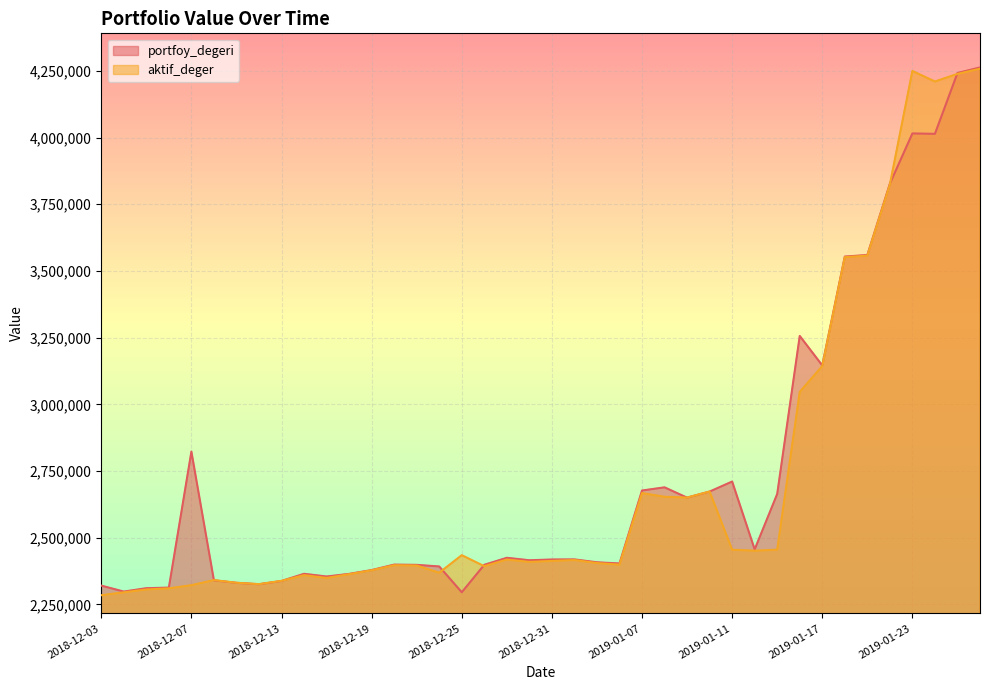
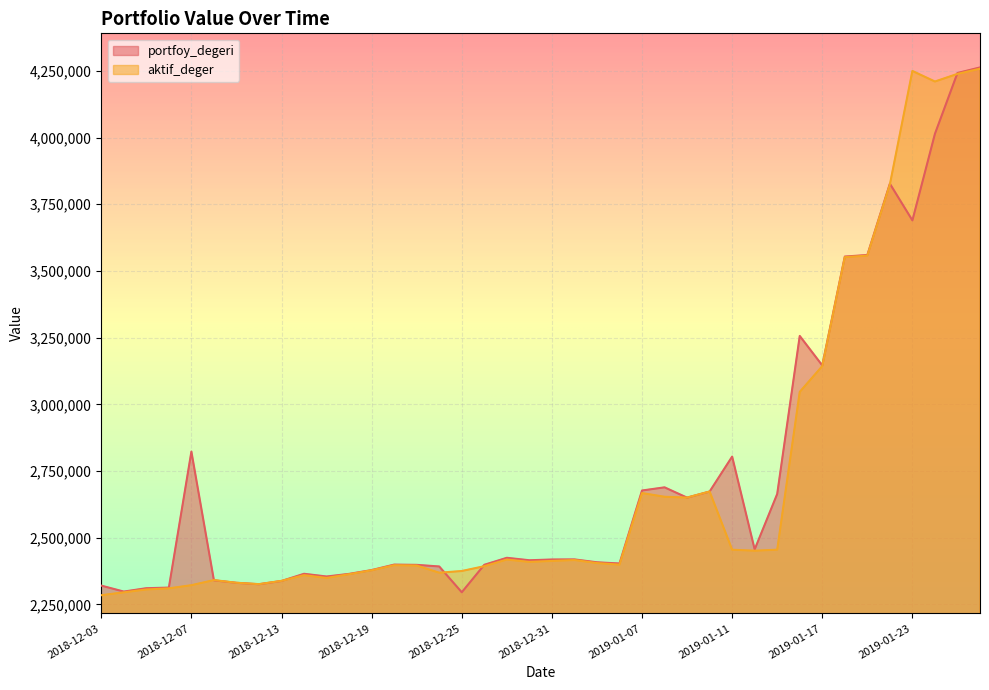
  {
    "portfoy_degeri": {
      "2018-12-03": "2,320,000",
      "2018-12-07": "2,820,000",
      "2018-12-25": "2,300,000",
      "2019-01-07": "2,680,000",
-     "2019-01-11": "2,710,000",
-     "2019-01-23": "4,020,000"
+     "2019-01-11": "2,800,000",
+     "2019-01-23": "3,690,000"
    },
    "aktif_deger": {
      "2018-12-03": "2,280,000",
      "2018-12-07": "2,320,000",
-     "2018-12-25": "2,430,000",
+     "2018-12-25": "2,380,000",
      "2019-01-07": "2,670,000",
      "2019-01-11": "2,450,000",
      "2019-01-23": "4,250,000"
    }
  }
